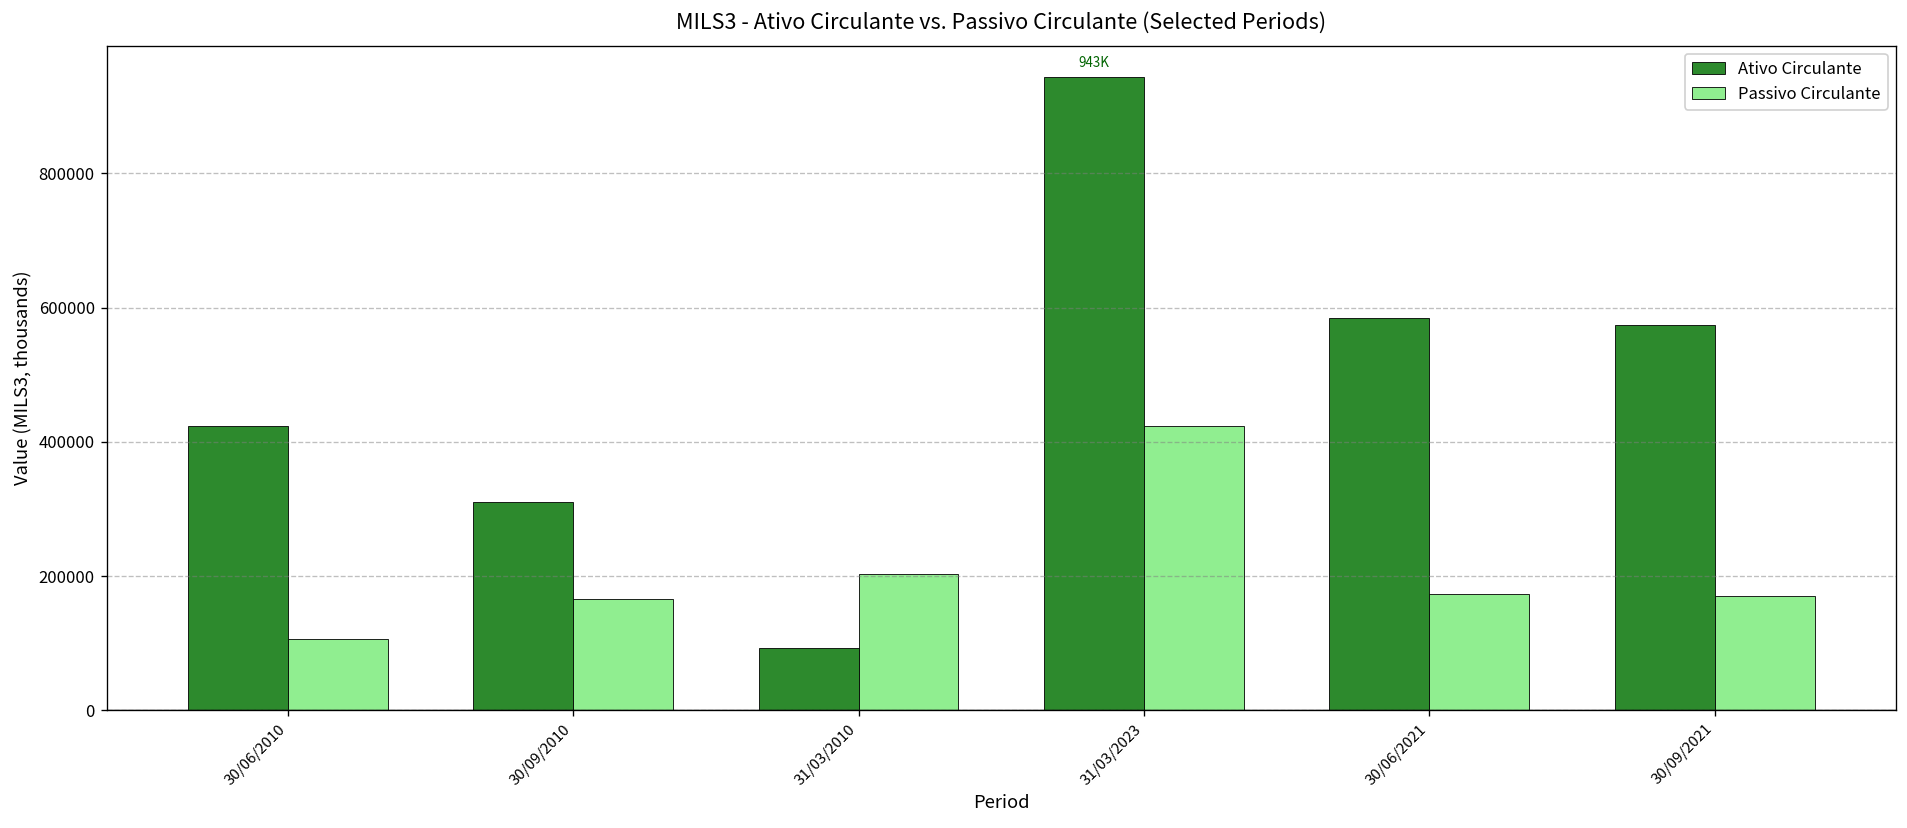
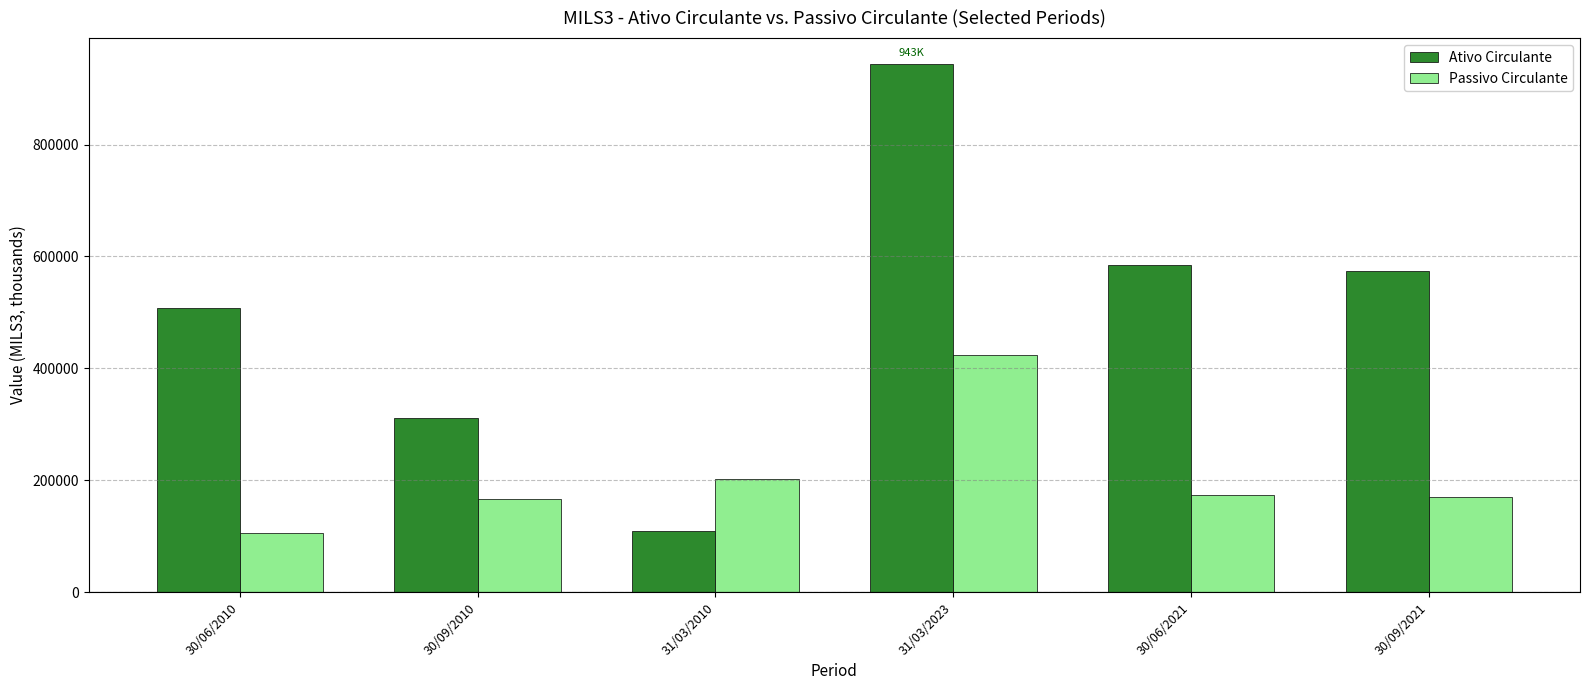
  {
    "Ativo Circulante": {
-     "30/06/2010": 420000,
+     "30/06/2010": 510000,
      "30/09/2010": 310000,
-     "31/03/2010": 90000,
+     "31/03/2010": 110000,
      "30/06/2021": 580000,
      "30/09/2021": 570000
    },
    "Passivo Circulante": {
      "30/06/2010": 110000,
      "30/09/2010": 170000,
      "31/03/2010": 200000,
      "31/03/2023": 420000,
      "30/06/2021": 170000,
      "30/09/2021": 170000
    }
  }
